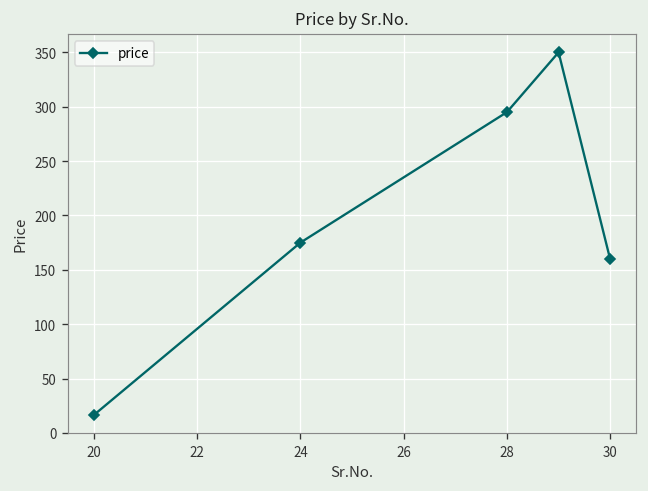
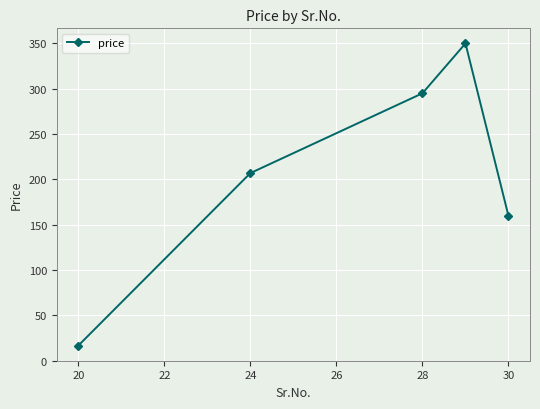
  {
    "20": 20,
-   "24": 180,
+   "24": 210,
    "28": 300,
    "30": 160
  }
